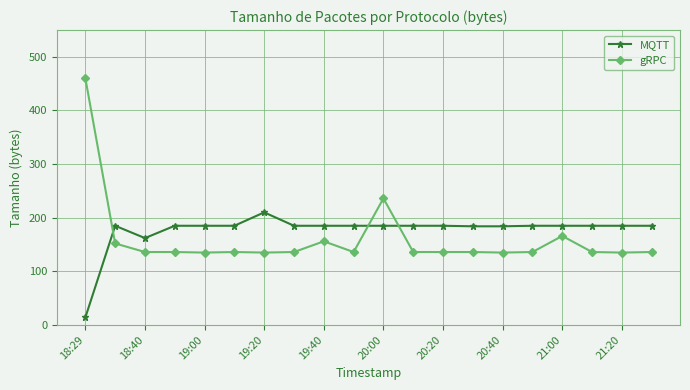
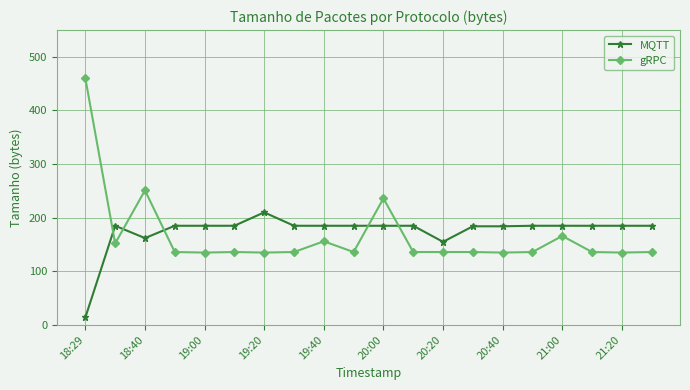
  {
    "MQTT": {
      "18:29": 10,
      "18:40": 160,
      "19:00": 190,
      "19:20": 210,
      "19:40": 190,
      "20:00": 190,
-     "20:20": 190,
+     "20:20": 160,
      "20:40": 180,
      "21:00": 190,
      "21:20": 190
    },
    "gRPC": {
      "18:29": 460,
-     "18:40": 140,
+     "18:40": 250,
      "19:00": 140,
      "19:20": 140,
      "19:40": 160,
      "20:00": 240,
      "20:20": 140,
      "20:40": 140,
      "21:00": 170,
      "21:20": 140
    }
  }
